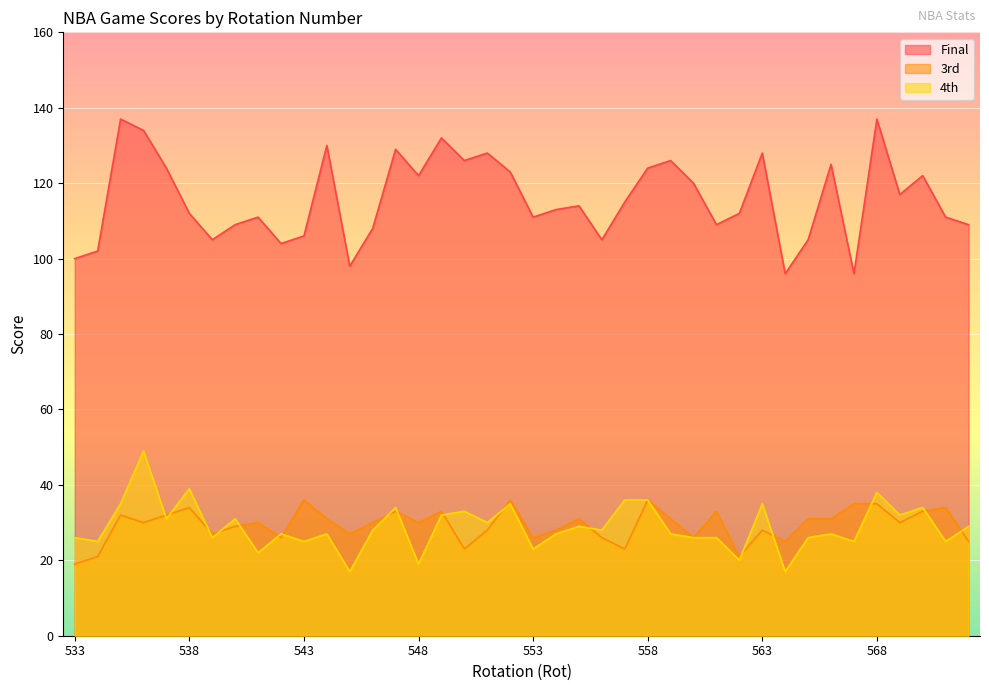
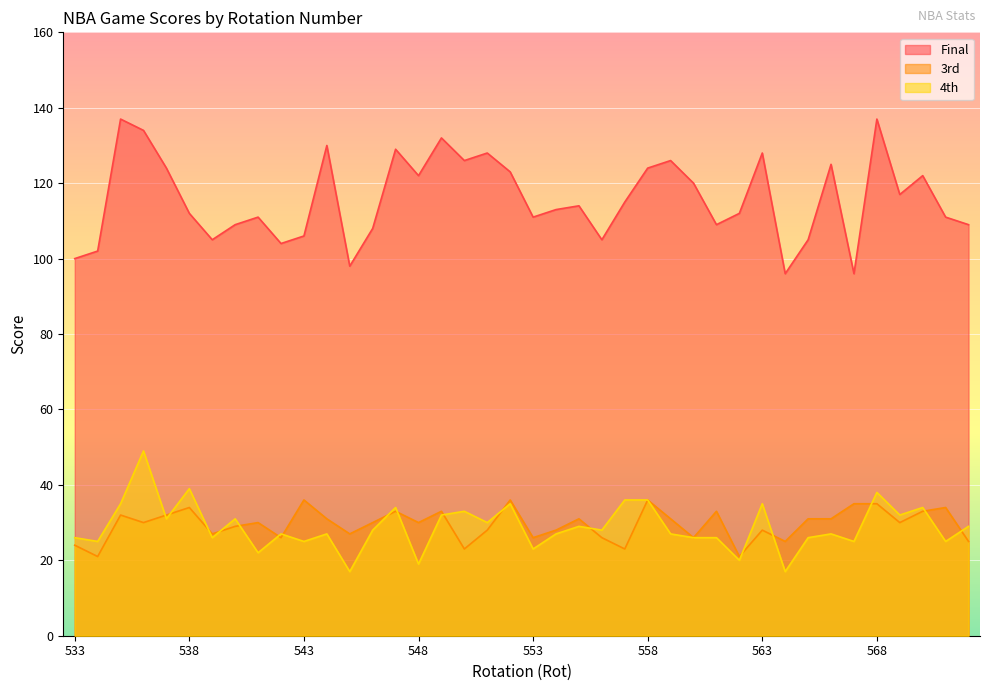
  {
    "Final": {
      "533": 100,
      "538": 112,
      "543": 106,
      "548": 122,
      "553": 111,
      "558": 124,
      "563": 128,
      "568": 137
    },
    "3rd": {
-     "533": 19,
+     "533": 24,
      "538": 34,
      "543": 36,
      "548": 30,
      "553": 26,
      "563": 28,
      "568": 35
    },
    "4th": {
      "533": 26,
      "538": 39,
      "543": 25,
      "548": 19,
      "553": 23,
      "563": 35,
      "568": 38
    }
  }
